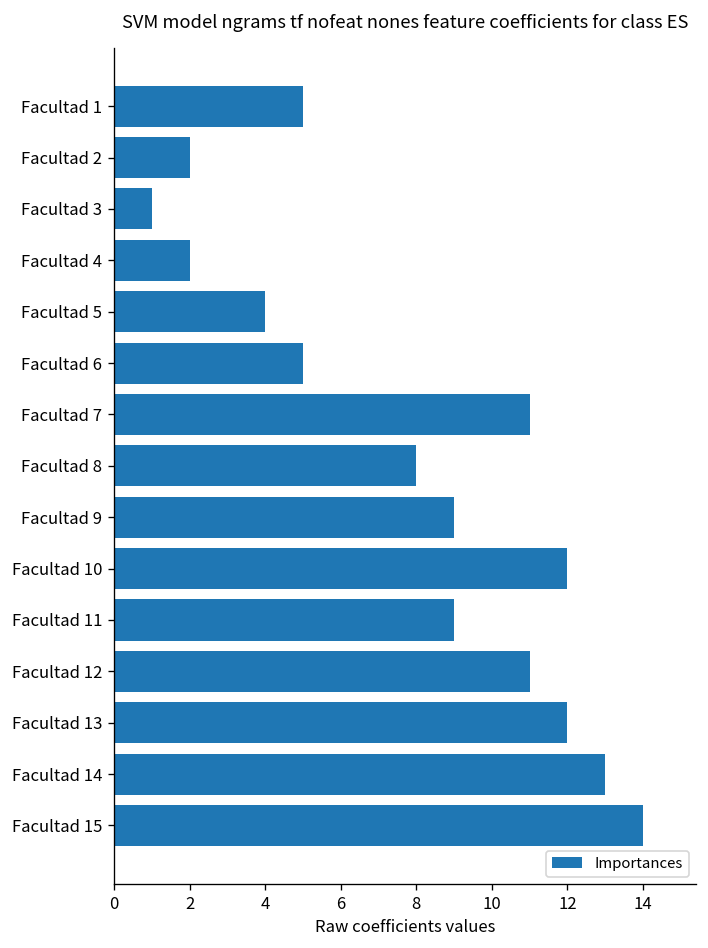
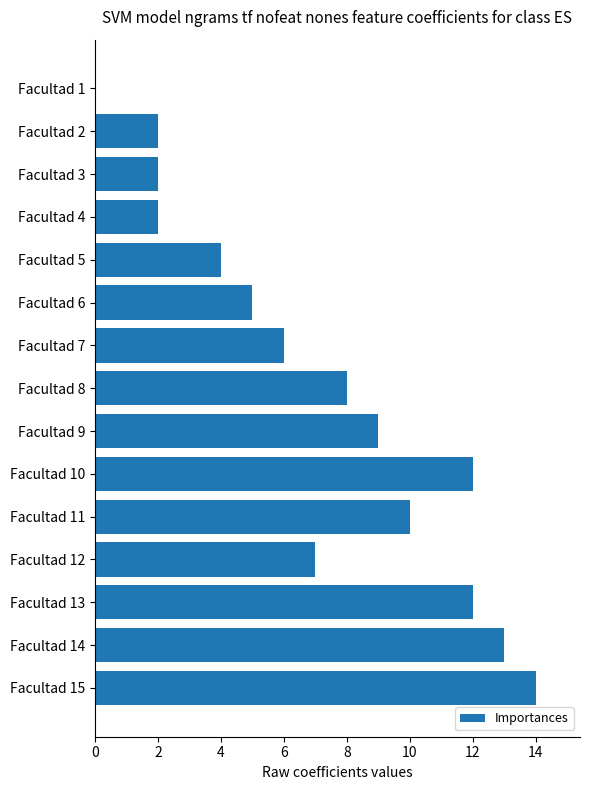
  {
-   "Facultad 1": 5,
+   "Facultad 1": 0,
    "Facultad 2": 2,
-   "Facultad 3": 1,
+   "Facultad 3": 2,
    "Facultad 4": 2,
    "Facultad 5": 4,
    "Facultad 6": 5,
-   "Facultad 7": 11,
+   "Facultad 7": 6,
    "Facultad 8": 8,
    "Facultad 9": 9,
    "Facultad 10": 12,
-   "Facultad 11": 9,
-   "Facultad 12": 11,
+   "Facultad 11": 10,
+   "Facultad 12": 7,
    "Facultad 13": 12,
    "Facultad 14": 13,
    "Facultad 15": 14
  }
